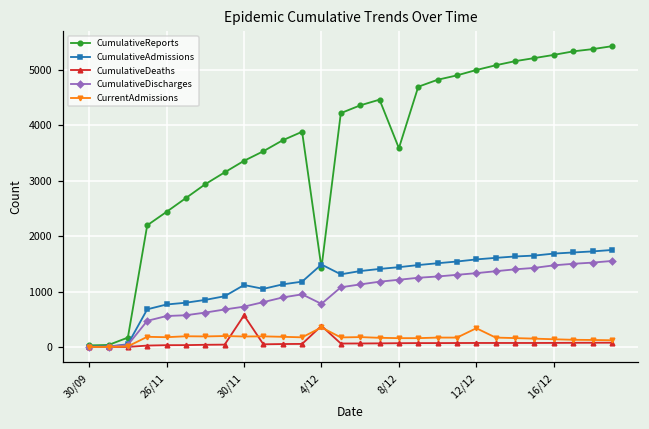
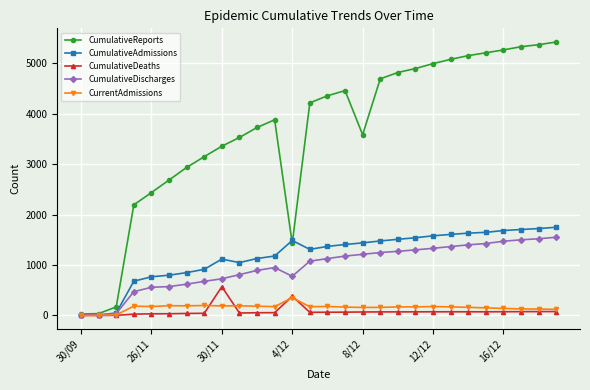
  {
    "CumulativeReports": {
      "26/11": 2400,
      "30/11": 3400,
      "4/12": 1400,
      "8/12": 3600,
      "12/12": 5000,
      "16/12": 5300
    },
    "CumulativeAdmissions": {
      "26/11": 800,
      "30/11": 1100,
      "4/12": 1500,
      "8/12": 1400,
      "12/12": 1600,
      "16/12": 1700
    },
    "CumulativeDeaths": {
      "26/11": 0,
      "30/11": 600,
      "8/12": 100,
      "12/12": 100,
      "16/12": 100
    },
    "CumulativeDischarges": {
      "26/11": 600,
      "30/11": 700,
      "4/12": 800,
      "8/12": 1200,
      "12/12": 1300,
      "16/12": 1500
    },
    "CurrentAdmissions": {
      "26/11": 200,
      "30/11": 200,
      "8/12": 200,
-     "12/12": 300,
+     "12/12": 200,
      "16/12": 100
    }
  }
